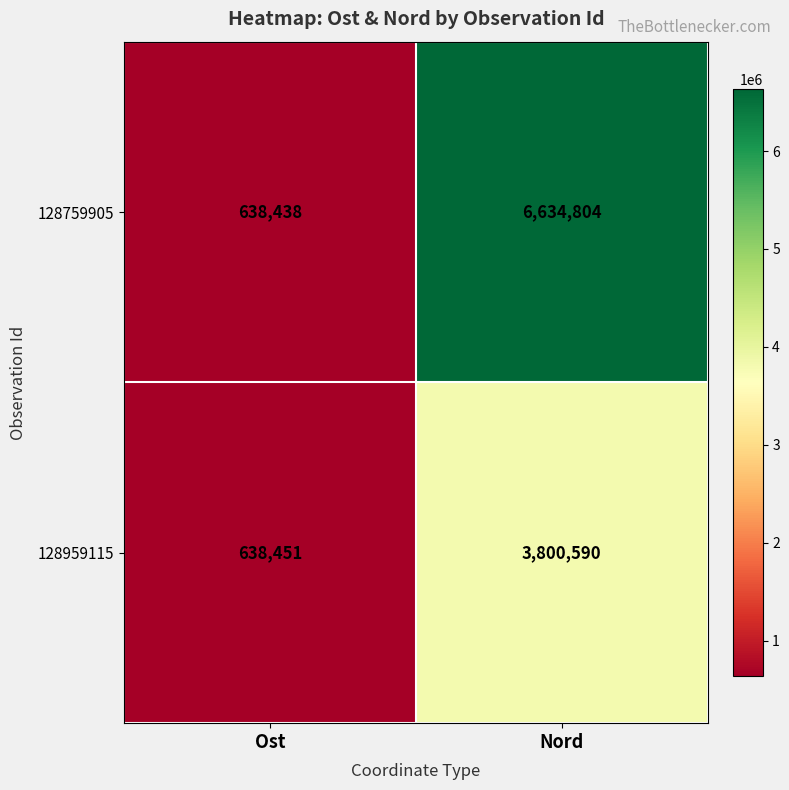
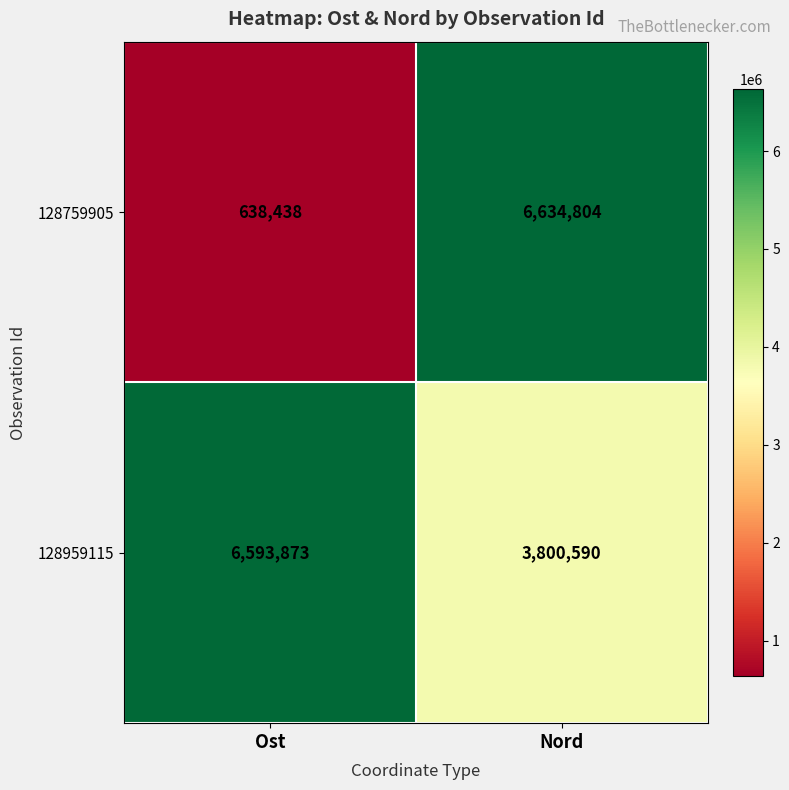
  {
    "128759905": {
      "Ost": "638,438",
      "Nord": "6,634,804"
    },
    "128959115": {
-     "Ost": "638,451",
+     "Ost": "6,593,873",
      "Nord": "3,800,590"
    }
  }
